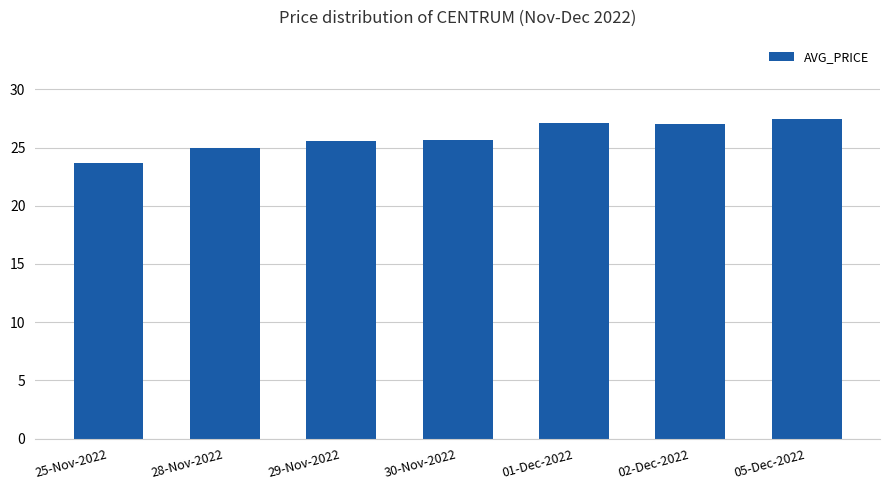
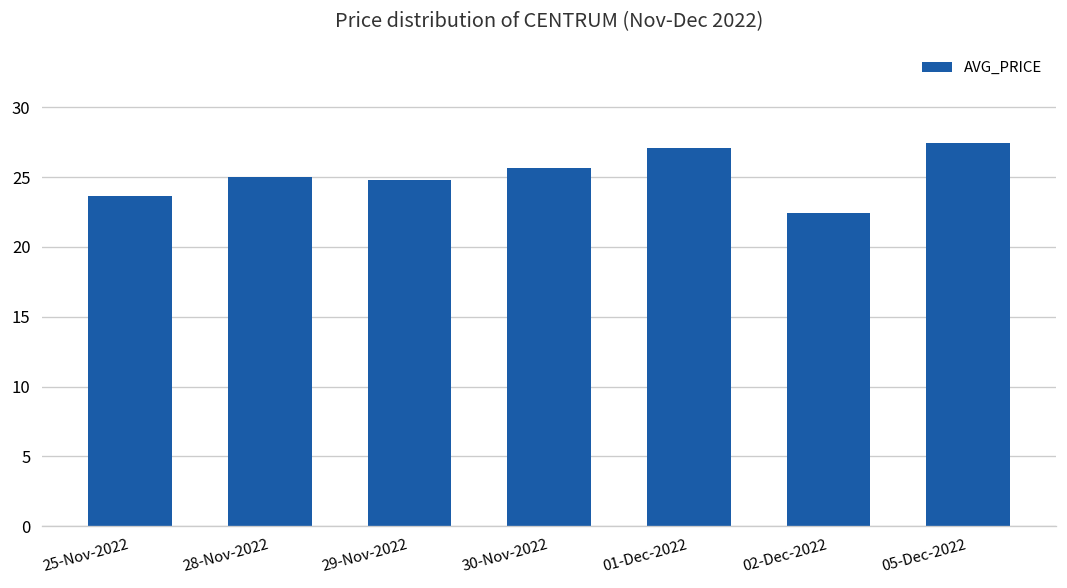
  {
    "25-Nov-2022": 23.7,
    "28-Nov-2022": 25.0,
-   "29-Nov-2022": 25.6,
+   "29-Nov-2022": 24.8,
    "30-Nov-2022": 25.7,
    "01-Dec-2022": 27.1,
-   "02-Dec-2022": 27.0,
+   "02-Dec-2022": 22.4,
    "05-Dec-2022": 27.4
  }
